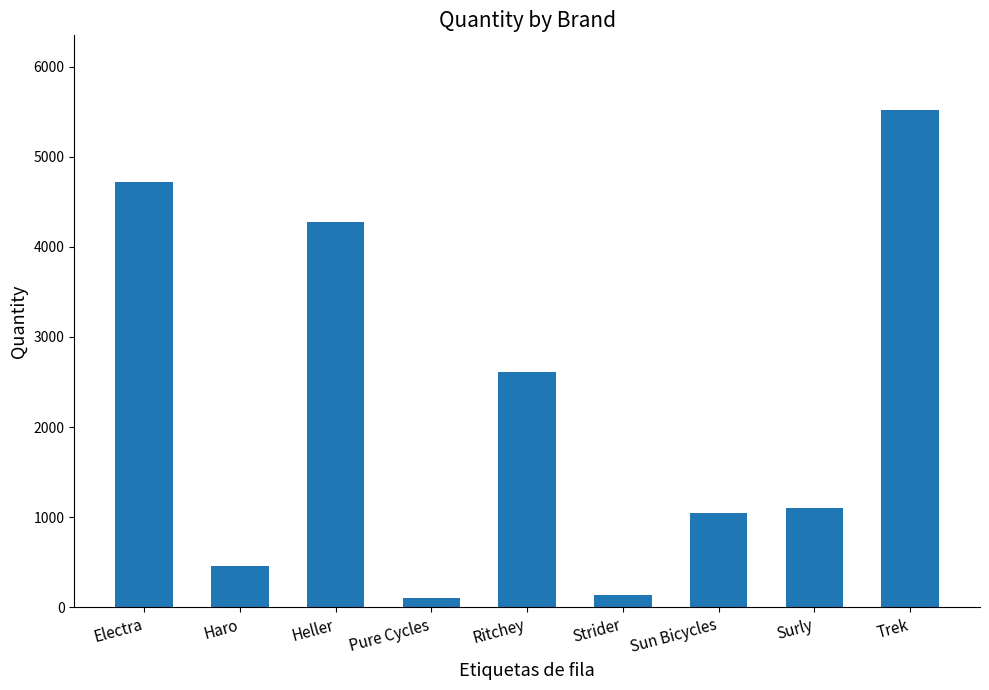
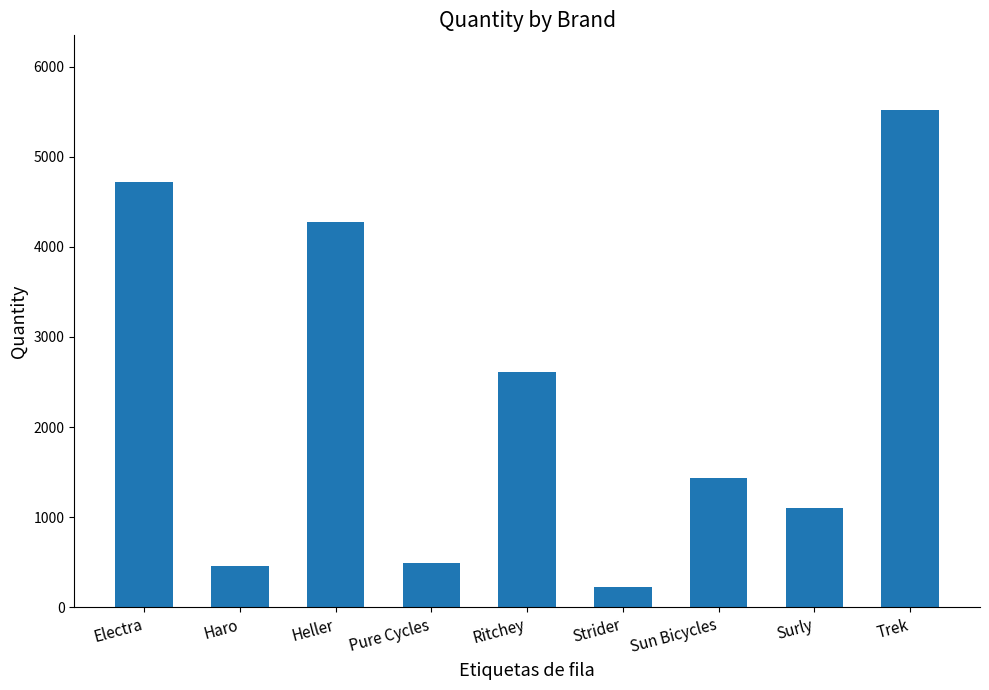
  {
    "Electra": 4700,
    "Haro": 500,
    "Heller": 4300,
-   "Pure Cycles": 100,
+   "Pure Cycles": 500,
    "Ritchey": 2600,
-   "Strider": 100,
-   "Sun Bicycles": 1000,
+   "Strider": 200,
+   "Sun Bicycles": 1400,
    "Surly": 1100,
    "Trek": 5500
  }
